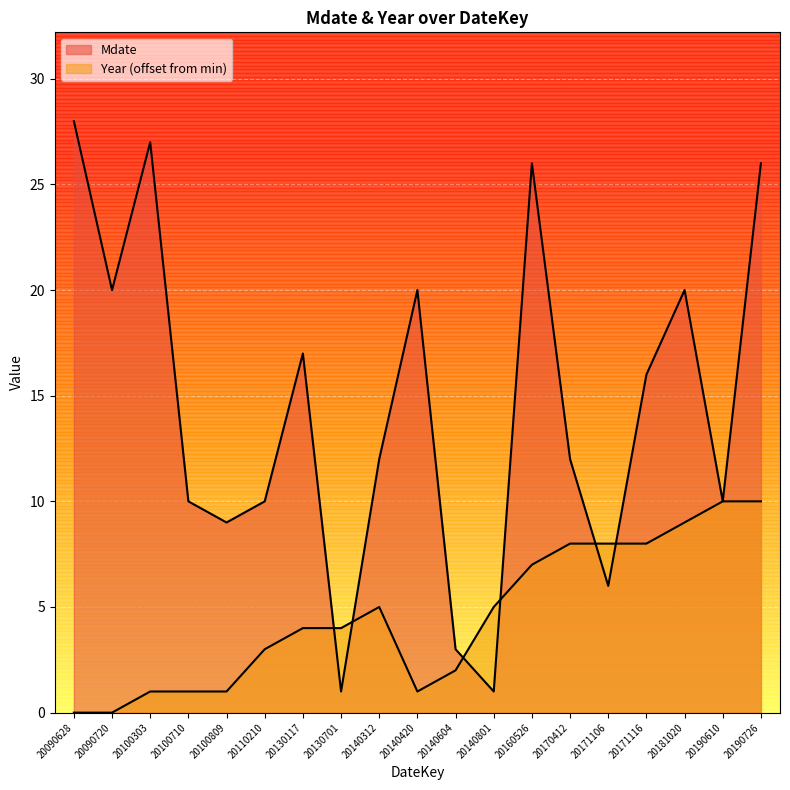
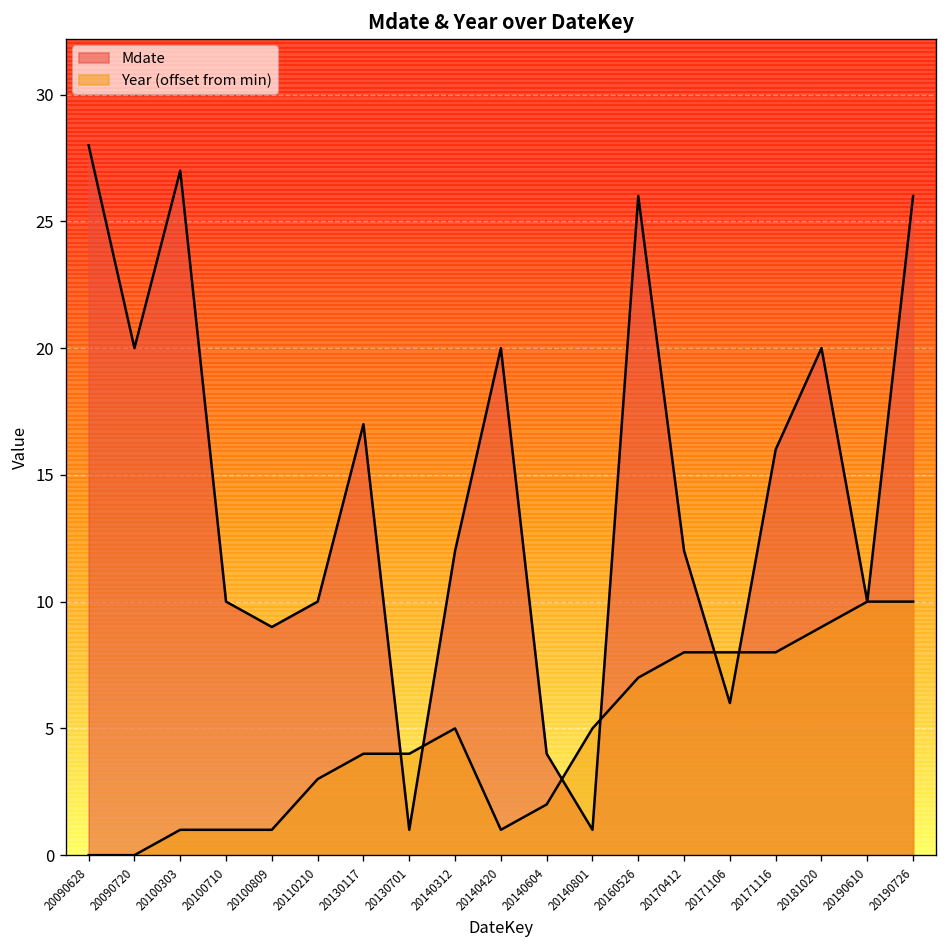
  {
    "Mdate": {
      "20090628": 28,
      "20090720": 20,
      "20100303": 27,
      "20100710": 10,
      "20100809": 9,
      "20110210": 10,
      "20130117": 17,
      "20130701": 1,
      "20140312": 12,
      "20140420": 20,
-     "20140604": 3,
+     "20140604": 4,
      "20140801": 1,
      "20160526": 26,
      "20170412": 12,
      "20171106": 6,
      "20171116": 16,
      "20181020": 20,
      "20190726": 26
    },
    "Year (offset from min)": {
      "20090628": 0,
      "20090720": 0,
      "20100303": 1,
      "20100710": 1,
      "20100809": 1,
      "20110210": 3,
      "20130117": 4,
      "20130701": 4,
      "20140312": 5,
      "20140420": 1,
      "20140604": 2,
      "20140801": 5,
      "20160526": 7,
      "20170412": 8,
      "20171106": 8,
      "20171116": 8,
      "20181020": 9,
      "20190726": 10
    }
  }
